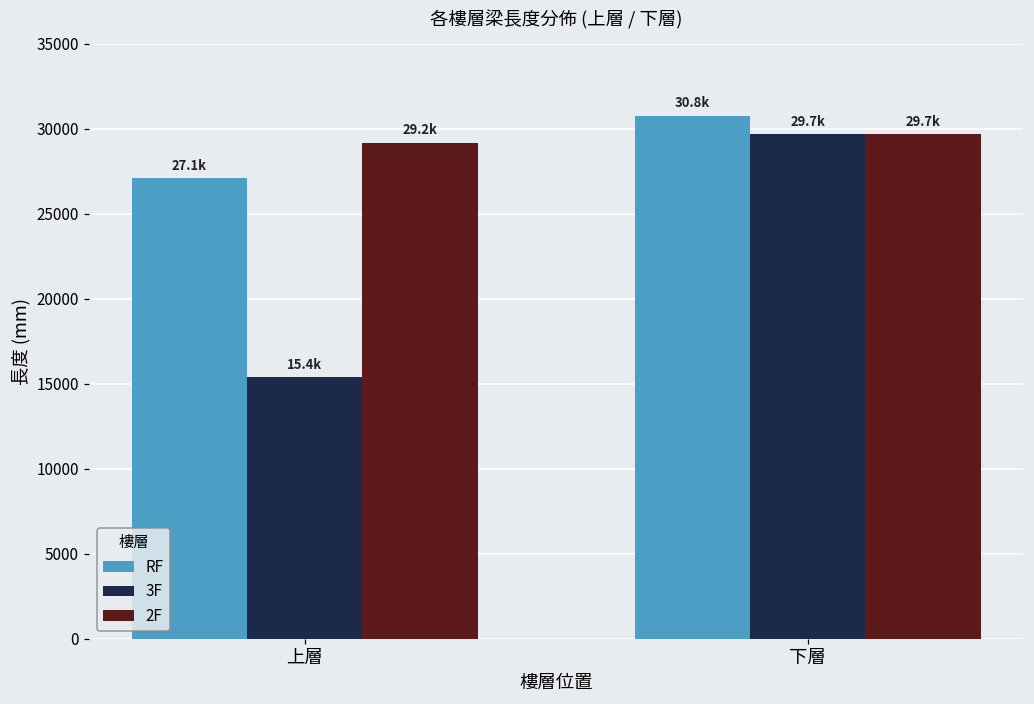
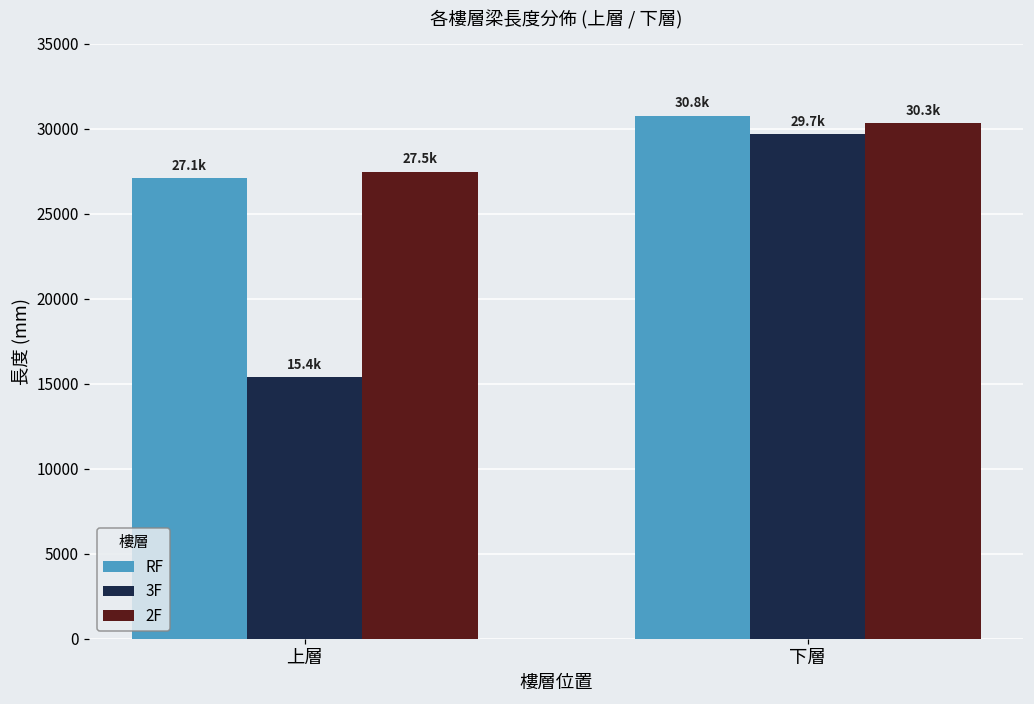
  {
    "RF": {
      "上層": "27.1k",
      "下層": "30.8k"
    },
    "3F": {
      "上層": "15.4k",
      "下層": "29.7k"
    },
    "2F": {
-     "上層": "29.2k",
-     "下層": "29.7k"
+     "上層": "27.5k",
+     "下層": "30.3k"
    }
  }
